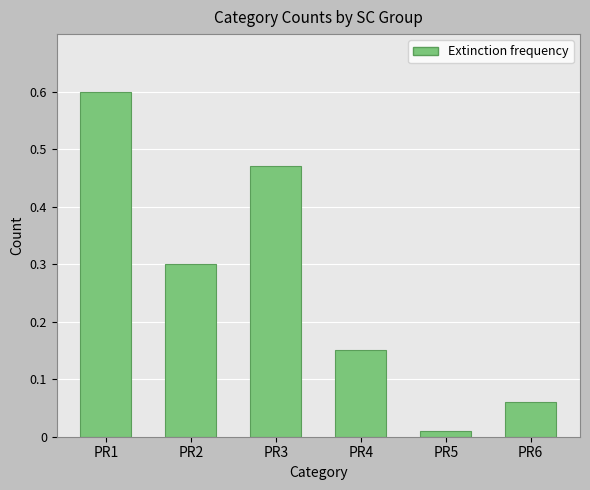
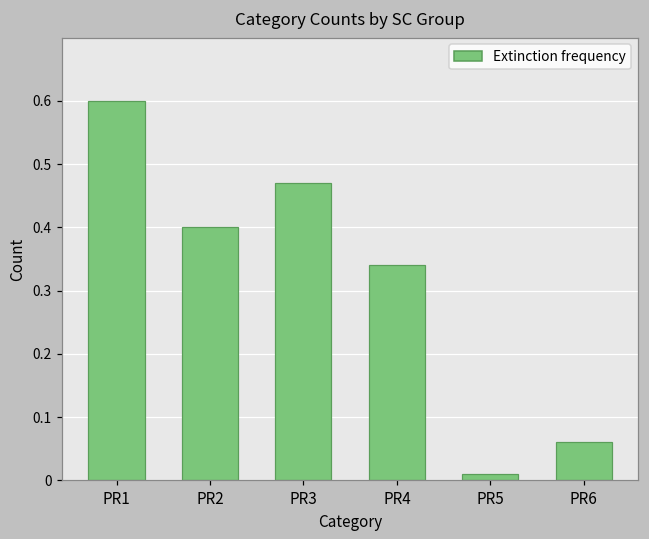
  {
    "PR1": 0.60,
-   "PR2": 0.3,
+   "PR2": 0.4,
    "PR3": 0.47,
-   "PR4": 0.15,
+   "PR4": 0.34,
    "PR5": 0.01,
    "PR6": 0.06
  }
